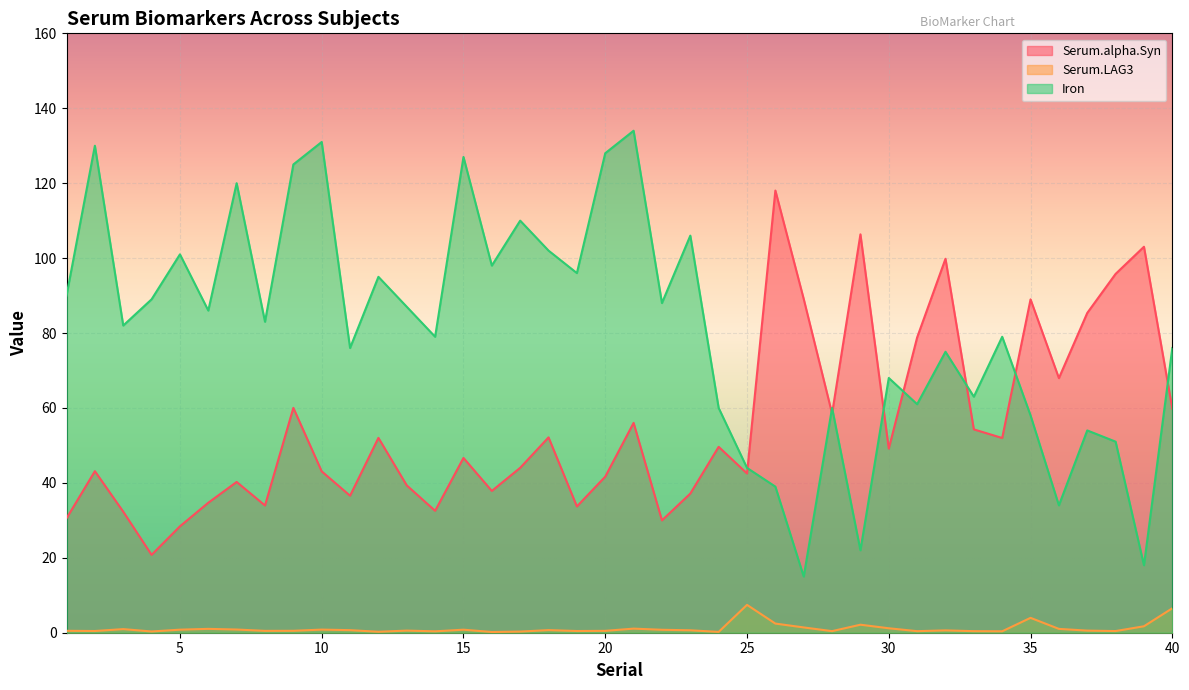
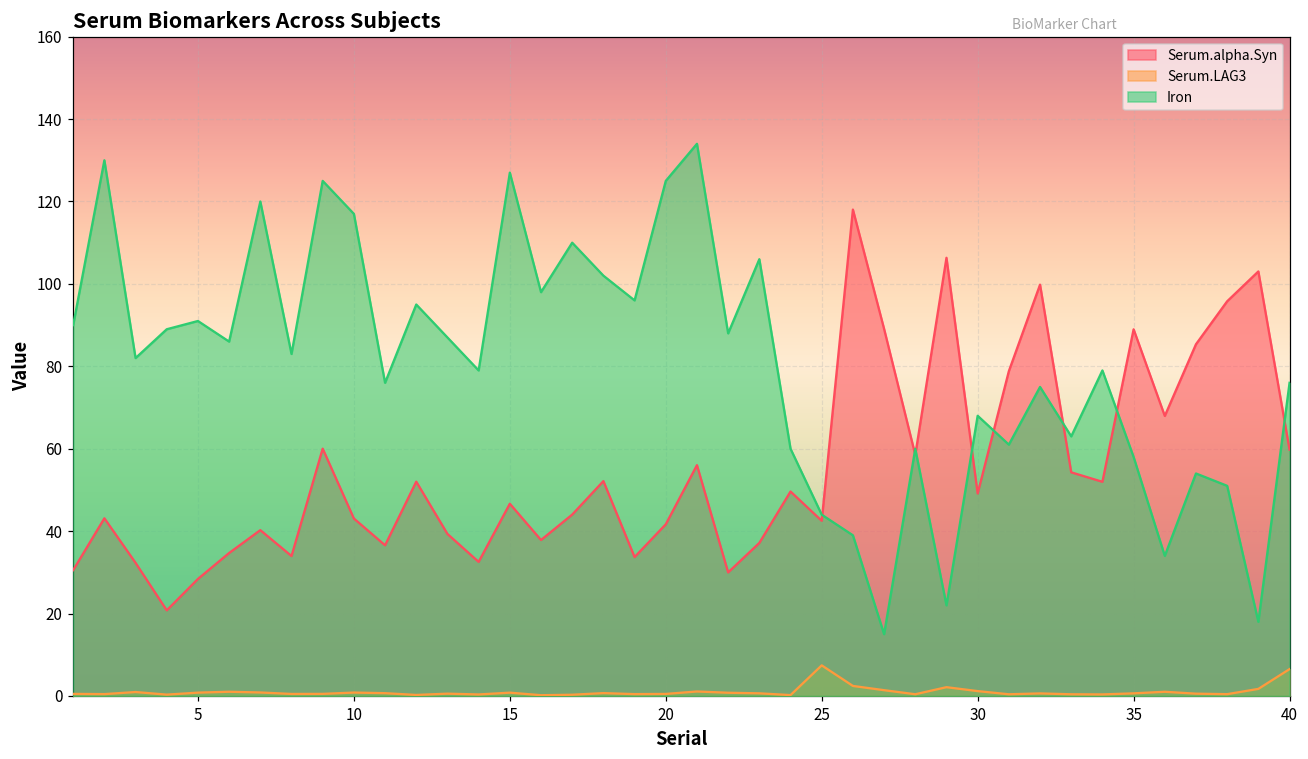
  {
    "Serum.alpha.Syn": {
      "5": 28,
      "10": 43,
      "15": 47,
      "20": 42,
      "25": 43,
      "30": 49,
      "35": 89,
      "40": 60
    },
    "Serum.LAG3": {
      "5": 1,
      "10": 1,
      "15": 1,
      "20": 1,
      "25": 7,
      "30": 1,
-     "35": 4,
+     "35": 1,
      "40": 7
    },
    "Iron": {
-     "5": 101,
-     "10": 131,
+     "5": 91,
+     "10": 117,
      "15": 127,
-     "20": 128,
+     "20": 125,
      "25": 44,
      "30": 68,
      "35": 58,
      "40": 76
    }
  }
